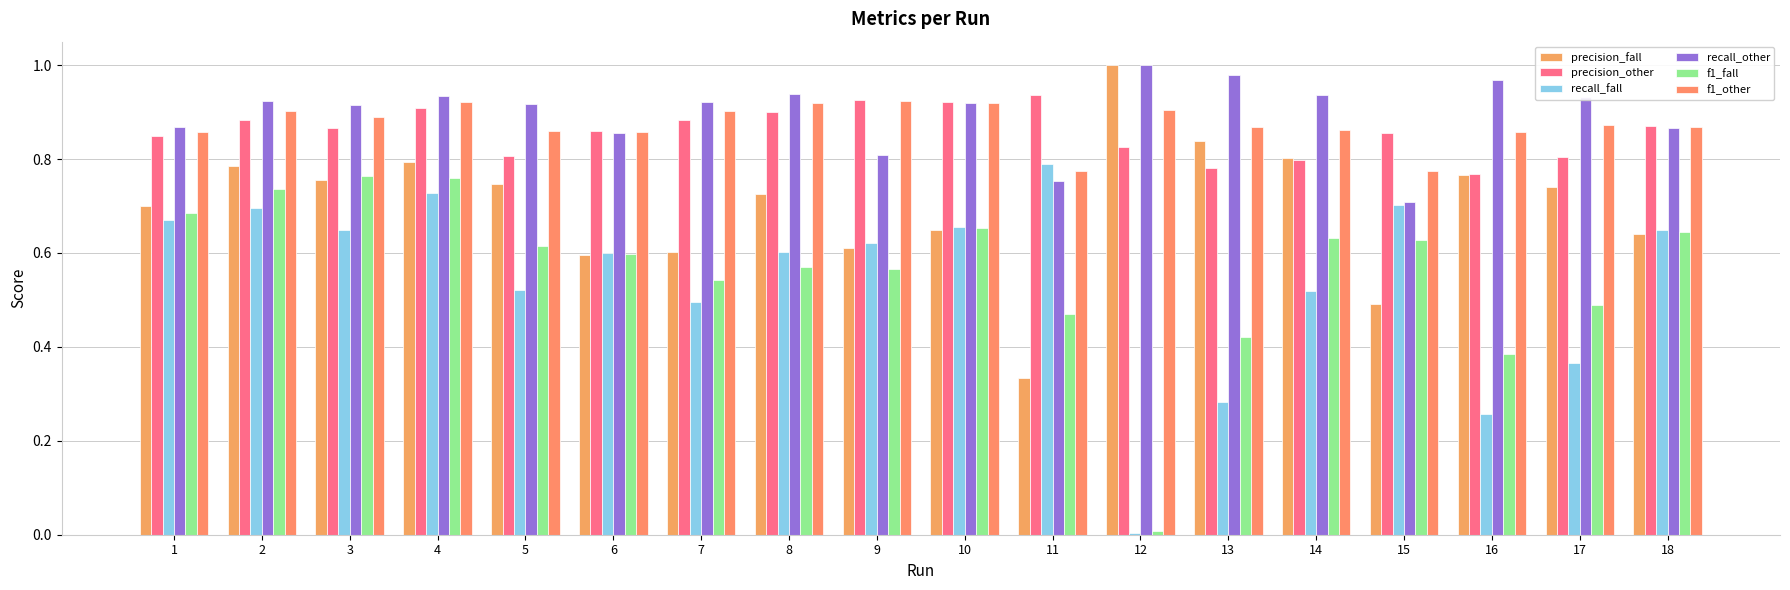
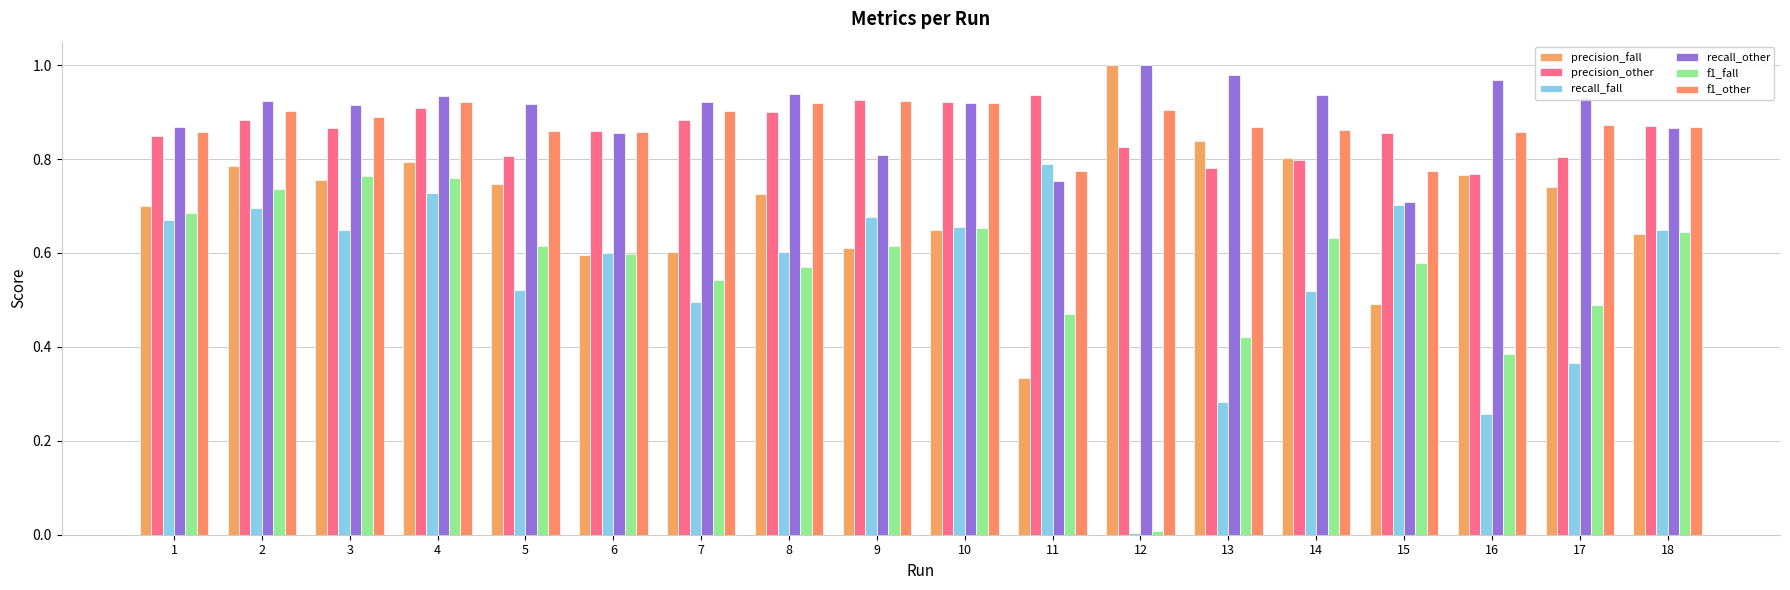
  {
    "recall_fall": {
      "1": 0.67,
      "2": 0.69,
      "3": 0.65,
      "4": 0.73,
      "5": 0.52,
      "6": 0.60,
      "7": 0.49,
      "8": 0.60,
-     "9": 0.62,
+     "9": 0.68,
      "10": 0.66,
      "11": 0.79,
      "13": 0.28,
      "14": 0.52,
      "15": 0.70,
      "16": 0.26,
      "17": 0.37,
      "18": 0.65
    },
    "recall_other": {
      "1": 0.87,
      "2": 0.92,
      "3": 0.92,
      "4": 0.93,
      "5": 0.92,
      "6": 0.86,
      "7": 0.92,
      "8": 0.94,
      "9": 0.81,
      "10": 0.92,
      "11": 0.75,
      "12": 1.00,
      "13": 0.98,
      "14": 0.94,
      "15": 0.71,
      "16": 0.97,
      "18": 0.87
    },
    "f1_fall": {
      "1": 0.68,
      "2": 0.74,
      "3": 0.76,
      "4": 0.76,
      "5": 0.61,
      "6": 0.60,
      "7": 0.54,
      "8": 0.57,
-     "9": 0.57,
+     "9": 0.62,
      "10": 0.65,
      "11": 0.47,
      "12": 0.01,
      "13": 0.42,
      "14": 0.63,
-     "15": 0.63,
+     "15": 0.58,
      "16": 0.38,
      "17": 0.49,
      "18": 0.64
    }
  }
